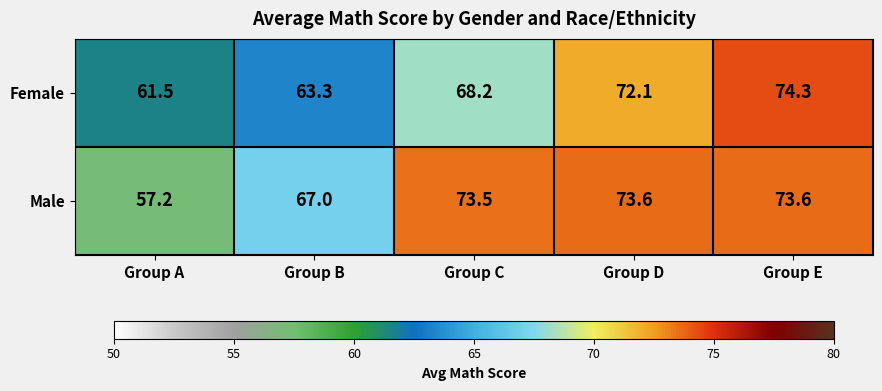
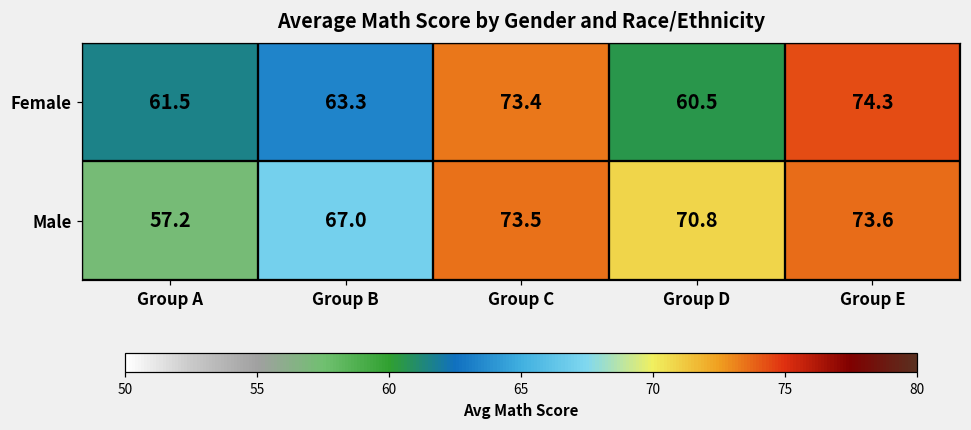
  {
    "Female": {
      "Group A": 61.5,
      "Group B": 63.3,
-     "Group C": 68.2,
-     "Group D": 72.1,
+     "Group C": 73.4,
+     "Group D": 60.5,
      "Group E": 74.3
    },
    "Male": {
      "Group A": 57.2,
      "Group B": 67.0,
      "Group C": 73.5,
-     "Group D": 73.6,
+     "Group D": 70.8,
      "Group E": 73.6
    }
  }
